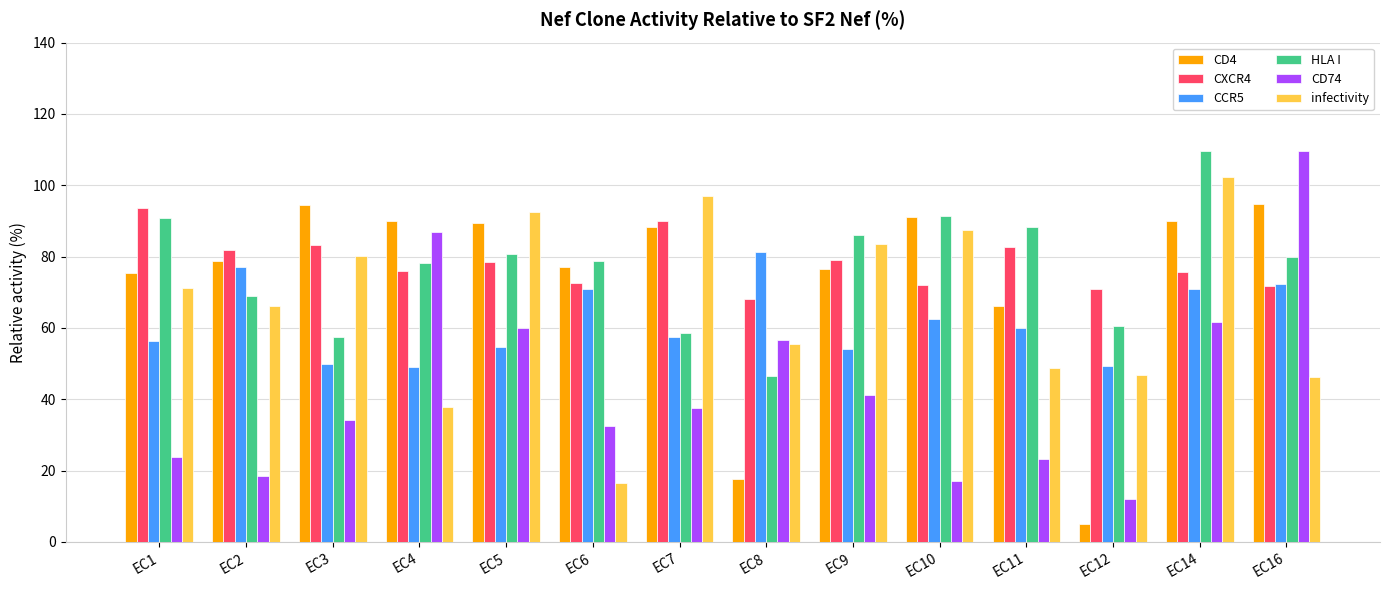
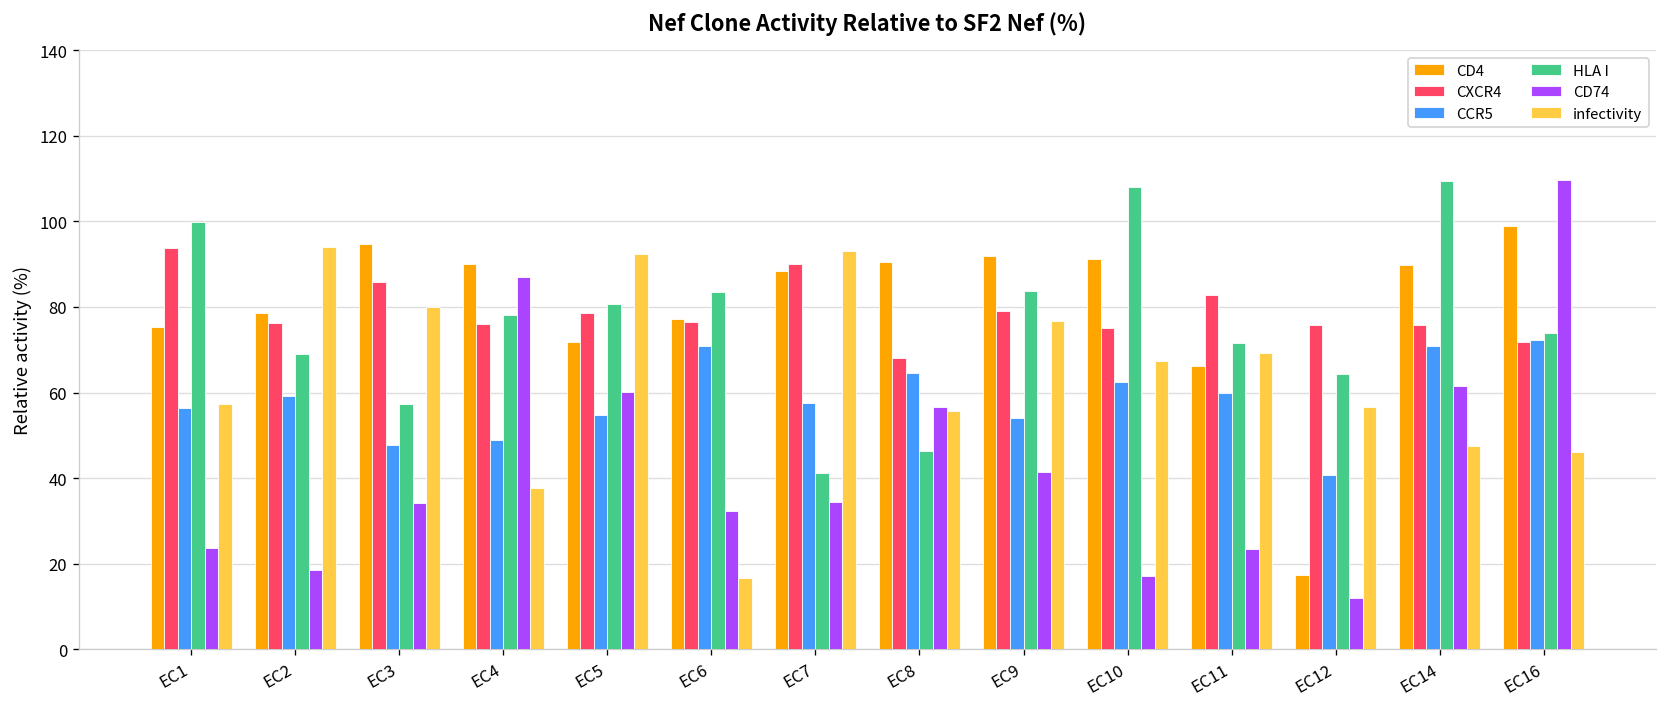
  {
    "CD4": {
      "EC1": 75,
      "EC2": 79,
      "EC3": 95,
      "EC4": 90,
-     "EC5": 89,
+     "EC5": 72,
      "EC6": 77,
      "EC7": 88,
-     "EC8": 18,
-     "EC9": 76,
+     "EC8": 91,
+     "EC9": 92,
      "EC10": 91,
      "EC11": 66,
-     "EC12": 5,
+     "EC12": 17,
      "EC14": 90,
-     "EC16": 95
+     "EC16": 99
    },
    "CXCR4": {
      "EC1": 94,
-     "EC2": 82,
-     "EC3": 83,
+     "EC2": 76,
+     "EC3": 86,
      "EC4": 76,
      "EC5": 79,
-     "EC6": 72,
+     "EC6": 76,
      "EC7": 90,
      "EC8": 68,
      "EC9": 79,
-     "EC10": 72,
+     "EC10": 75,
      "EC11": 83,
-     "EC12": 71,
+     "EC12": 76,
      "EC14": 76,
      "EC16": 72
    },
    "CCR5": {
      "EC1": 56,
-     "EC2": 77,
-     "EC3": 50,
+     "EC2": 59,
+     "EC3": 48,
      "EC4": 49,
      "EC5": 55,
      "EC6": 71,
      "EC7": 58,
-     "EC8": 81,
+     "EC8": 64,
      "EC9": 54,
      "EC10": 63,
      "EC11": 60,
-     "EC12": 49,
+     "EC12": 41,
      "EC14": 71,
      "EC16": 72
    },
    "HLA I": {
-     "EC1": 91,
+     "EC1": 100,
      "EC2": 69,
      "EC3": 57,
      "EC4": 78,
      "EC5": 81,
-     "EC6": 79,
-     "EC7": 59,
+     "EC6": 83,
+     "EC7": 41,
      "EC8": 46,
-     "EC9": 86,
-     "EC10": 91,
-     "EC11": 88,
-     "EC12": 60,
+     "EC9": 84,
+     "EC10": 108,
+     "EC11": 72,
+     "EC12": 64,
      "EC14": 109,
-     "EC16": 80
+     "EC16": 74
    },
    "CD74": {
      "EC1": 24,
      "EC2": 19,
      "EC3": 34,
      "EC4": 87,
      "EC5": 60,
      "EC6": 32,
-     "EC7": 38,
+     "EC7": 34,
      "EC8": 57,
      "EC9": 41,
      "EC10": 17,
      "EC11": 23,
      "EC12": 12,
      "EC14": 62,
      "EC16": 110
    },
    "infectivity": {
-     "EC1": 71,
-     "EC2": 66,
+     "EC1": 57,
+     "EC2": 94,
      "EC3": 80,
      "EC4": 38,
      "EC5": 92,
      "EC6": 17,
-     "EC7": 97,
+     "EC7": 93,
      "EC8": 56,
-     "EC9": 83,
-     "EC10": 87,
-     "EC11": 49,
-     "EC12": 47,
-     "EC14": 102,
+     "EC9": 77,
+     "EC10": 67,
+     "EC11": 69,
+     "EC12": 57,
+     "EC14": 48,
      "EC16": 46
    }
  }
